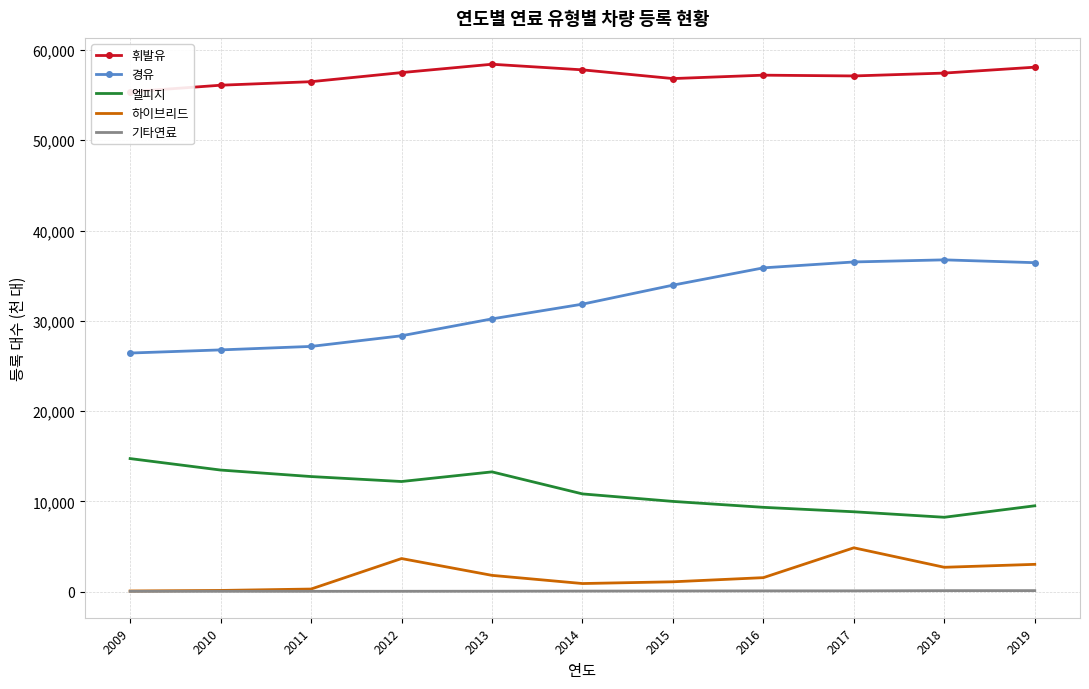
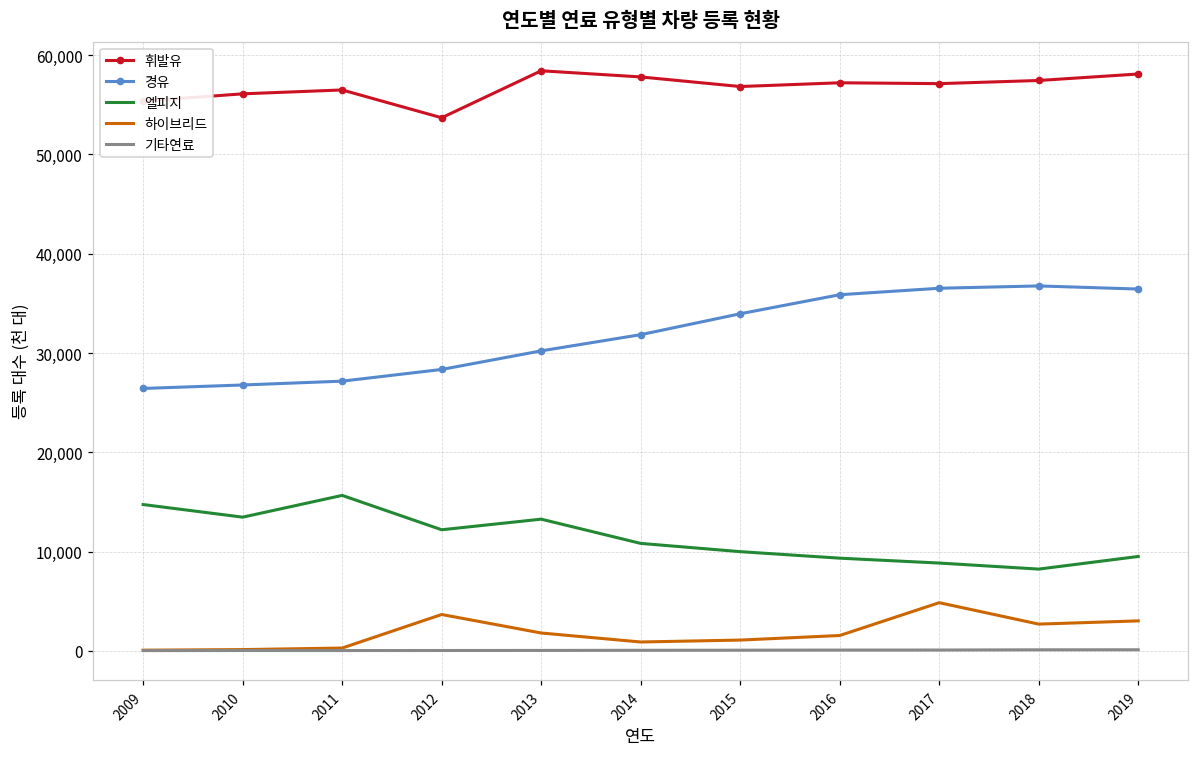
  {
    "휘발유": {
      "2010": "56,000",
      "2011": "56,000",
-     "2012": "57,000",
+     "2012": "54,000",
      "2013": "58,000",
      "2014": "58,000",
      "2015": "57,000",
      "2016": "57,000",
      "2017": "57,000",
      "2018": "57,000",
      "2019": "58,000"
    },
    "경유": {
      "2009": "26,000",
      "2010": "27,000",
      "2011": "27,000",
      "2012": "28,000",
      "2013": "30,000",
      "2014": "32,000",
      "2015": "34,000",
      "2016": "36,000",
      "2017": "37,000",
      "2018": "37,000",
      "2019": "36,000"
    },
    "엘피지": {
      "2009": "15,000",
      "2010": "13,000",
-     "2011": "13,000",
+     "2011": "16,000",
      "2012": "12,000",
      "2013": "13,000",
      "2014": "11,000",
      "2015": "10,000",
      "2016": "9,000",
      "2017": "9,000",
      "2018": "8,000",
      "2019": "10,000"
    },
    "하이브리드": {
      "2012": "4,000",
      "2013": "2,000",
      "2014": "1,000",
      "2015": "1,000",
      "2016": "2,000",
      "2017": "5,000",
      "2018": "3,000",
      "2019": "3,000"
    },
    "기타연료": {
      "2012": "0",
      "2013": "0",
      "2014": "0",
      "2015": "0",
      "2016": "0",
      "2017": "0",
      "2018": "0",
      "2019": "0"
    }
  }
